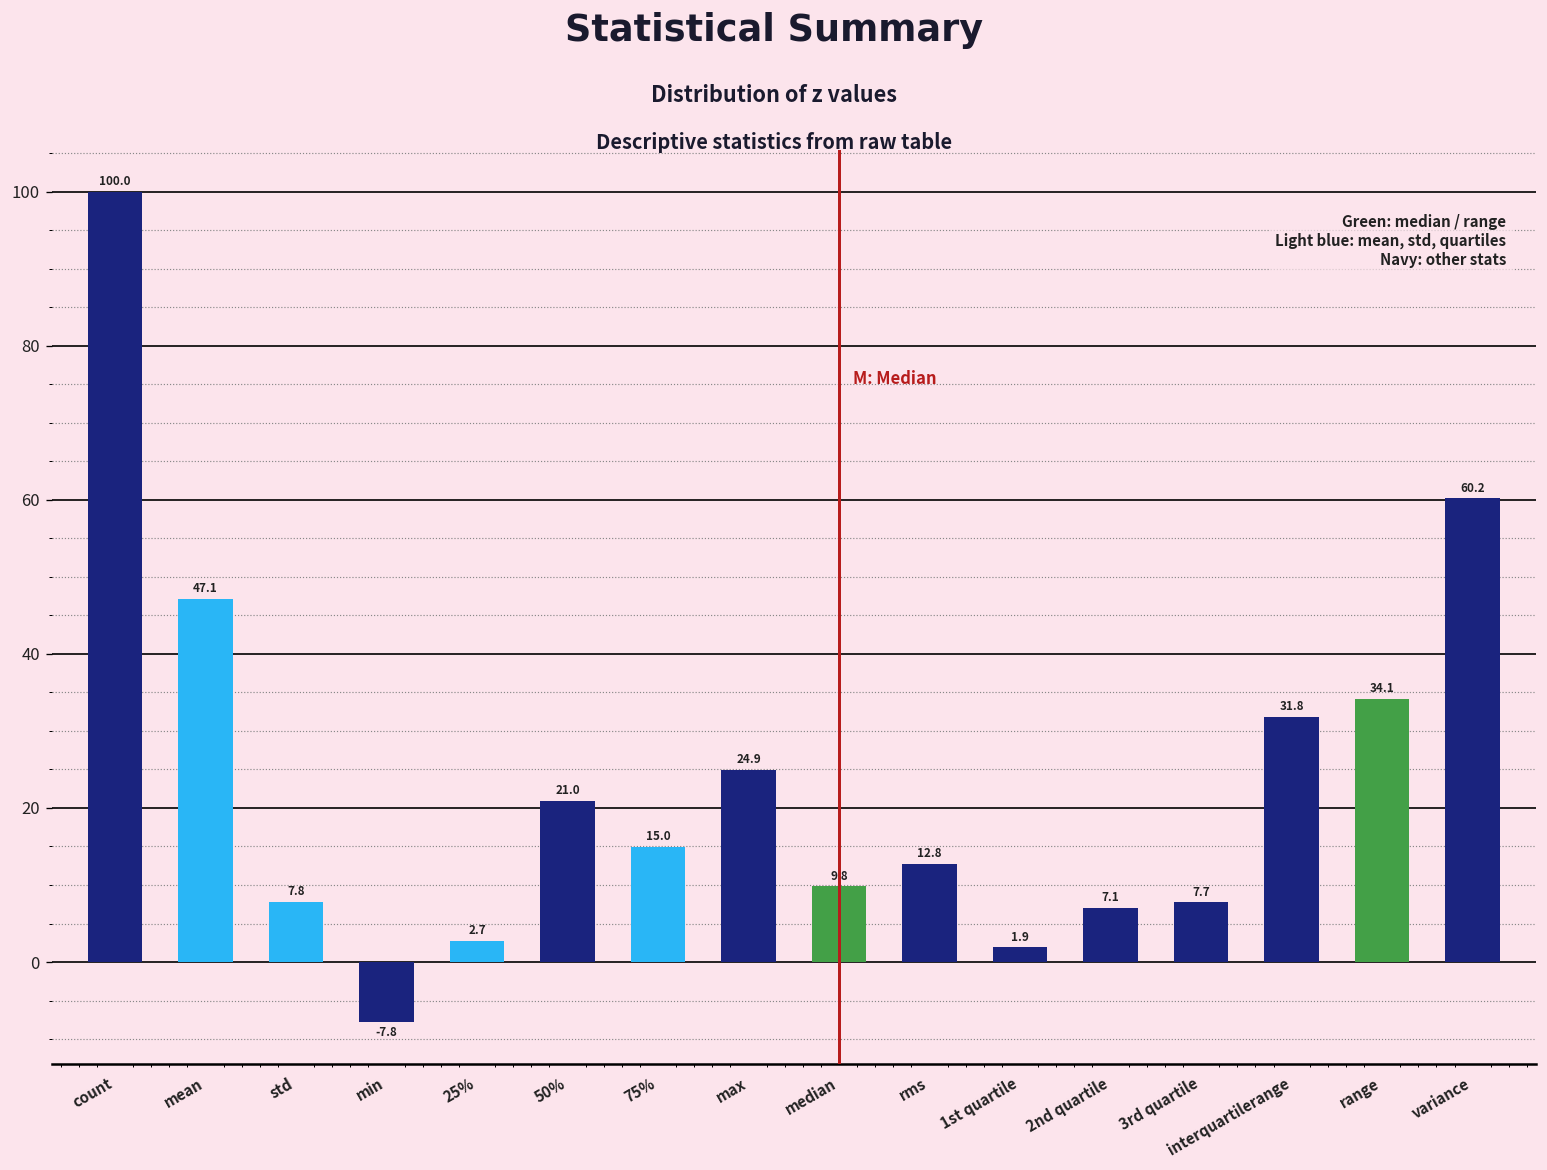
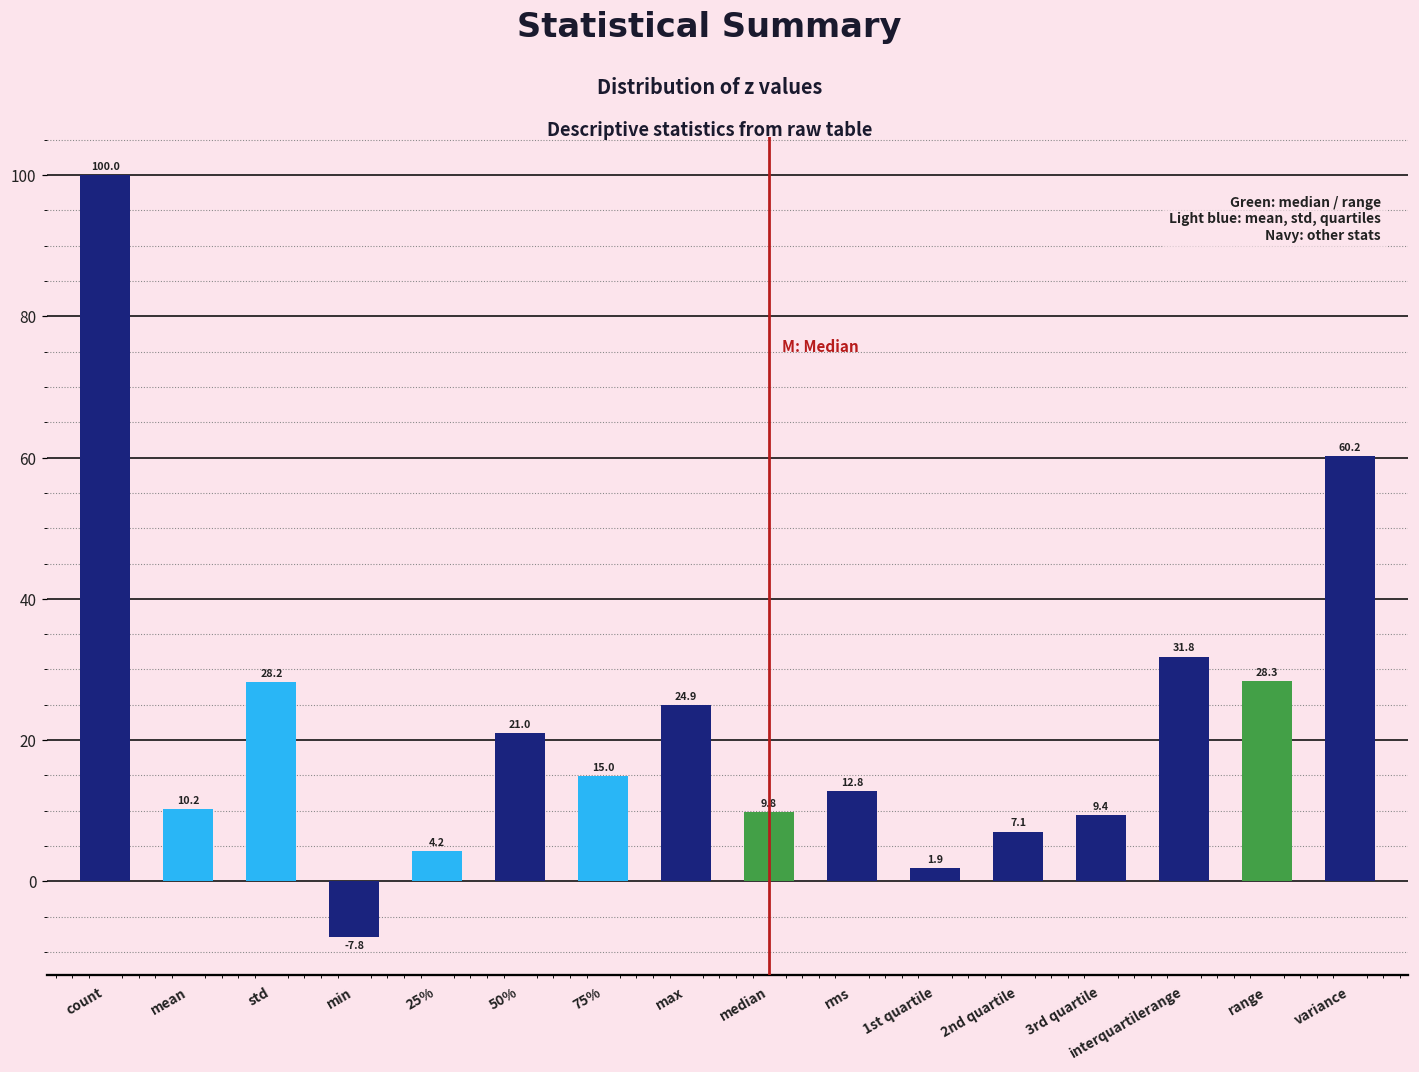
  {
    "count": 100.0,
-   "mean": 47.1,
-   "std": 7.8,
+   "mean": 10.2,
+   "std": 28.2,
    "min": -7.8,
-   "25%": 2.7,
+   "25%": 4.2,
    "50%": 21.0,
    "75%": 15.0,
    "max": 24.9,
    "median": 9.8,
    "rms": 12.8,
    "1st quartile": 1.9,
    "2nd quartile": 7.1,
-   "3rd quartile": 7.7,
+   "3rd quartile": 9.4,
    "interquartilerange": 31.8,
-   "range": 34.1,
+   "range": 28.3,
    "variance": 60.2
  }
